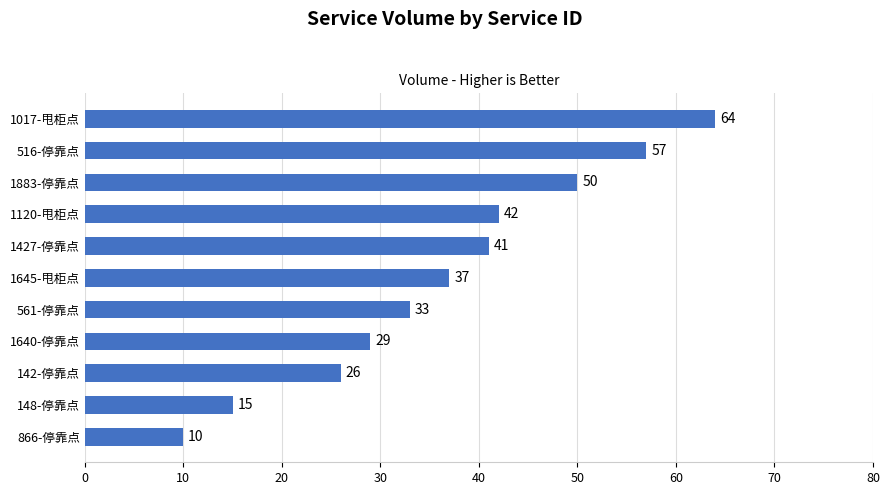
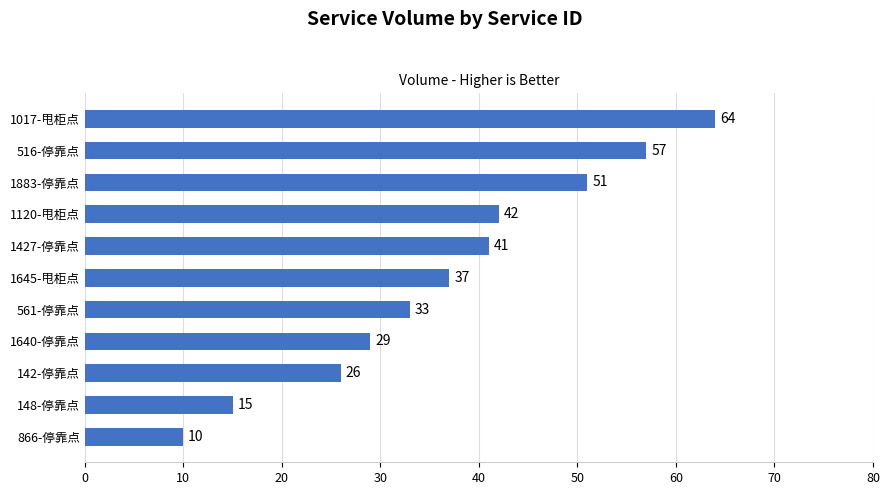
  {
    "1017-甩柜点": 64,
    "516-停靠点": 57,
-   "1883-停靠点": 50,
+   "1883-停靠点": 51,
    "1120-甩柜点": 42,
    "1427-停靠点": 41,
    "1645-甩柜点": 37,
    "561-停靠点": 33,
    "1640-停靠点": 29,
    "142-停靠点": 26,
    "148-停靠点": 15,
    "866-停靠点": 10
  }
